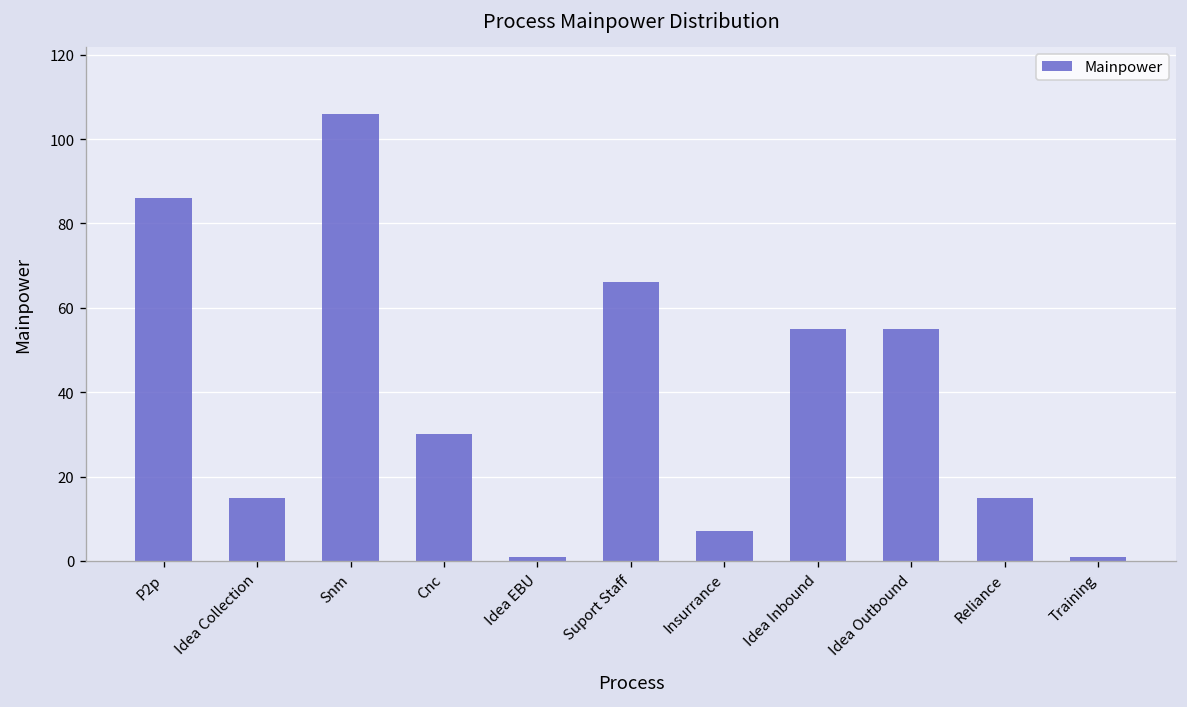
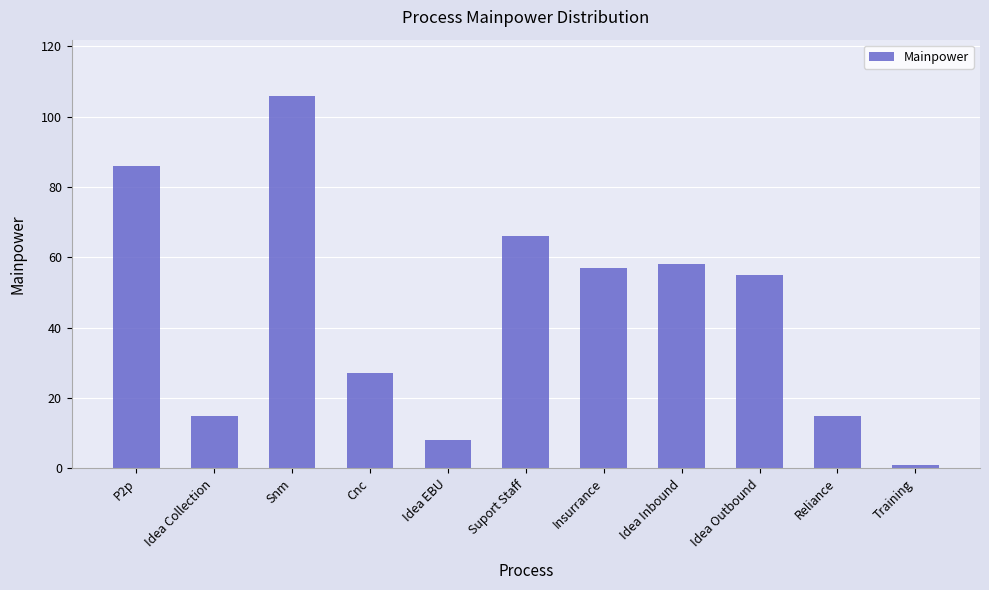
  {
    "P2p": 86,
    "Idea Collection": 15,
    "Snm": 106,
-   "Cnc": 30,
-   "Idea EBU": 1,
+   "Cnc": 27,
+   "Idea EBU": 8,
    "Suport Staff": 66,
-   "Insurrance": 7,
-   "Idea Inbound": 55,
+   "Insurrance": 57,
+   "Idea Inbound": 58,
    "Idea Outbound": 55,
    "Reliance": 15,
    "Training": 1
  }
